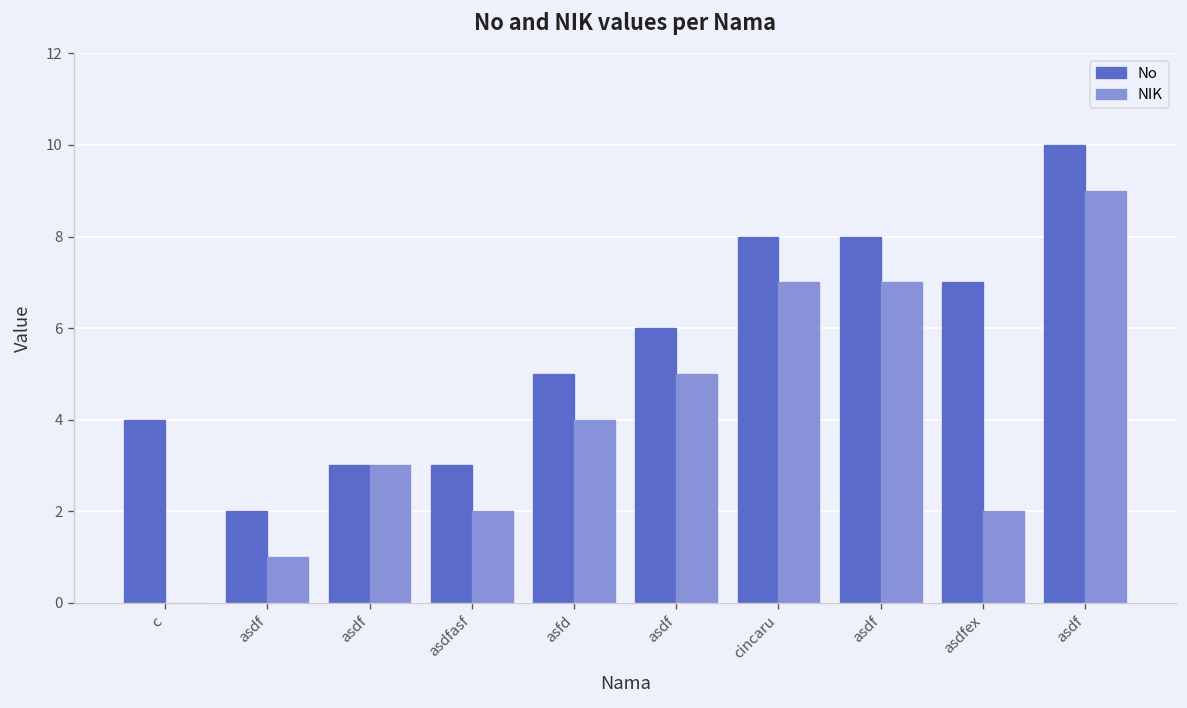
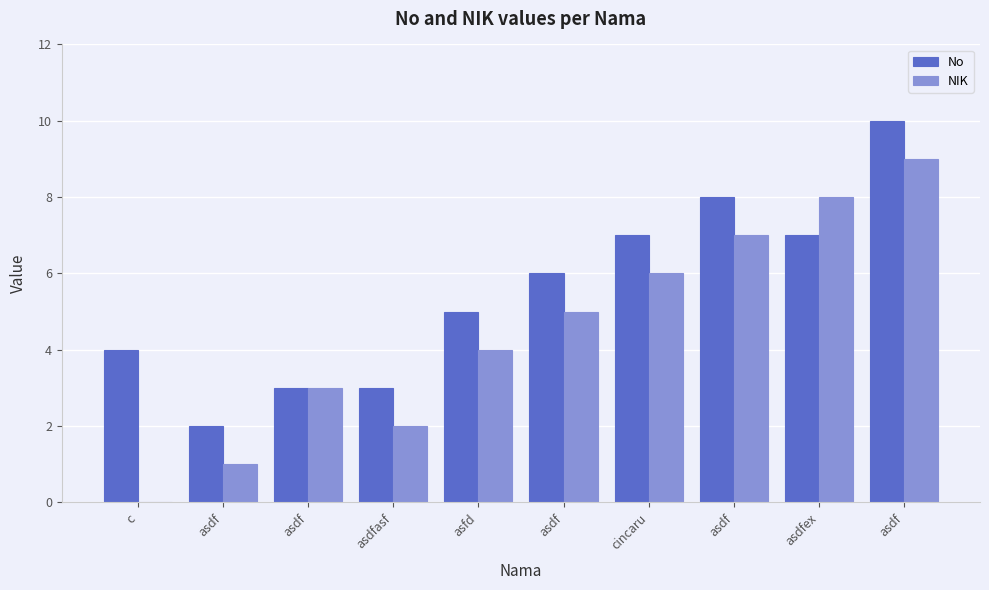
  {
    "No": {
      "c": 4,
      "asdfasf": 3,
      "asfd": 5,
-     "cincaru": 8,
+     "cincaru": 7,
      "asdfex": 7
    },
    "NIK": {
      "c": 0,
      "asdfasf": 2,
      "asfd": 4,
-     "cincaru": 7,
-     "asdfex": 2
+     "cincaru": 6,
+     "asdfex": 8
    }
  }
